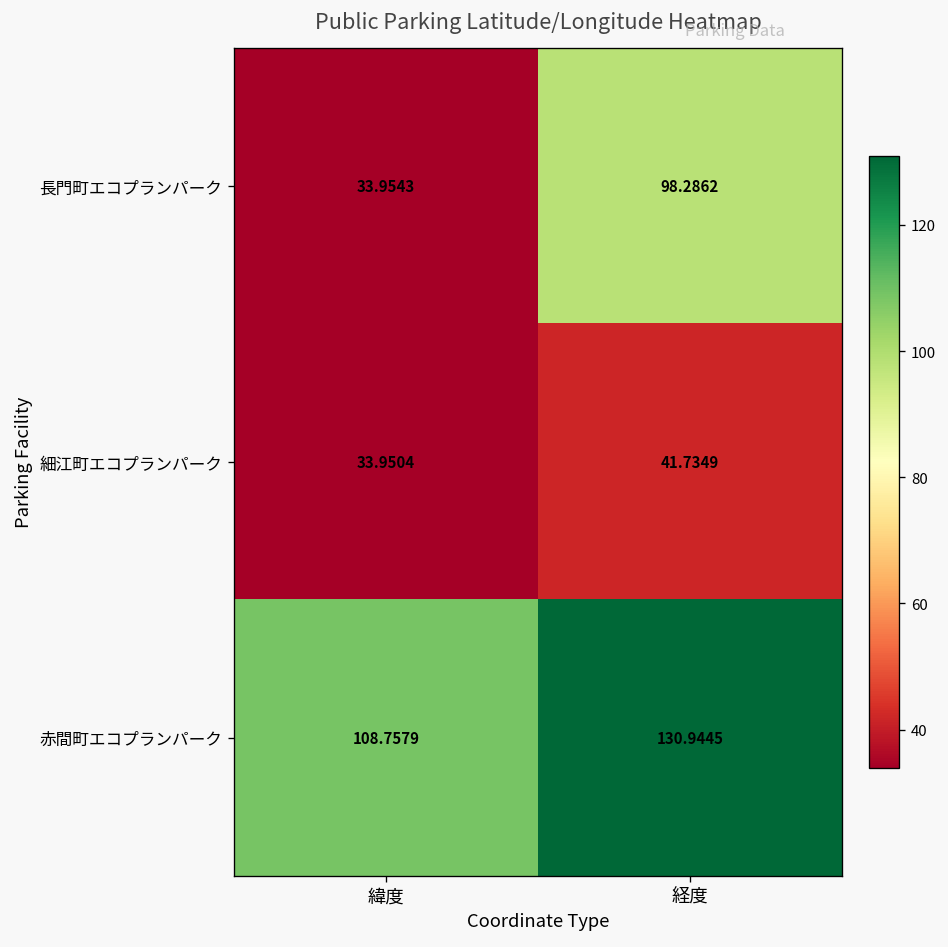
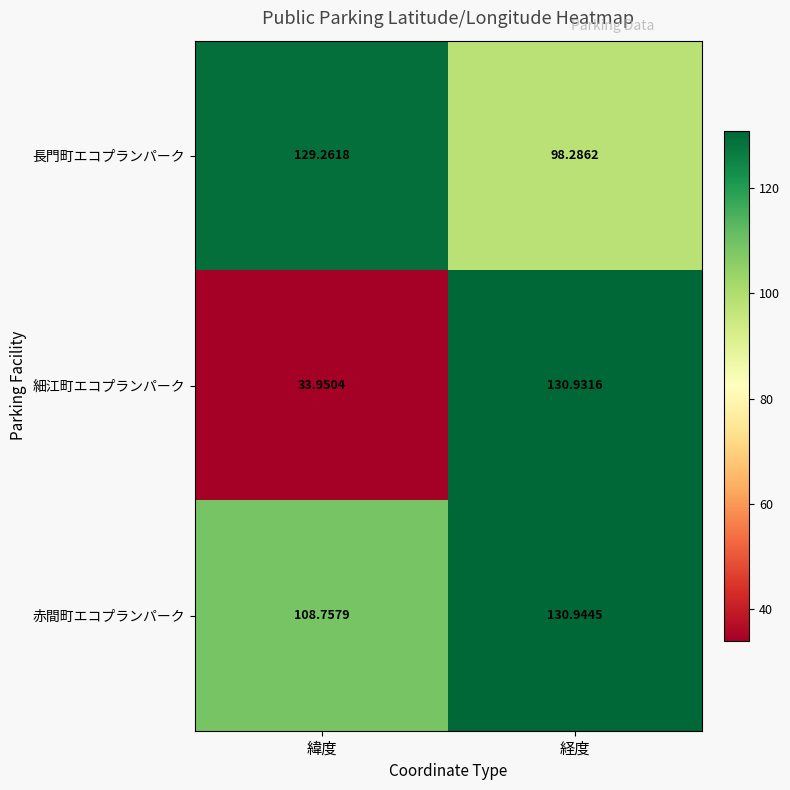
  {
    "長門町エコプランパーク": {
-     "緯度": 33.9543,
+     "緯度": 129.2618,
      "経度": 98.2862
    },
    "細江町エコプランパーク": {
      "緯度": 33.9504,
-     "経度": 41.7349
+     "経度": 130.9316
    },
    "赤間町エコプランパーク": {
      "緯度": 108.7579,
      "経度": 130.9445
    }
  }
